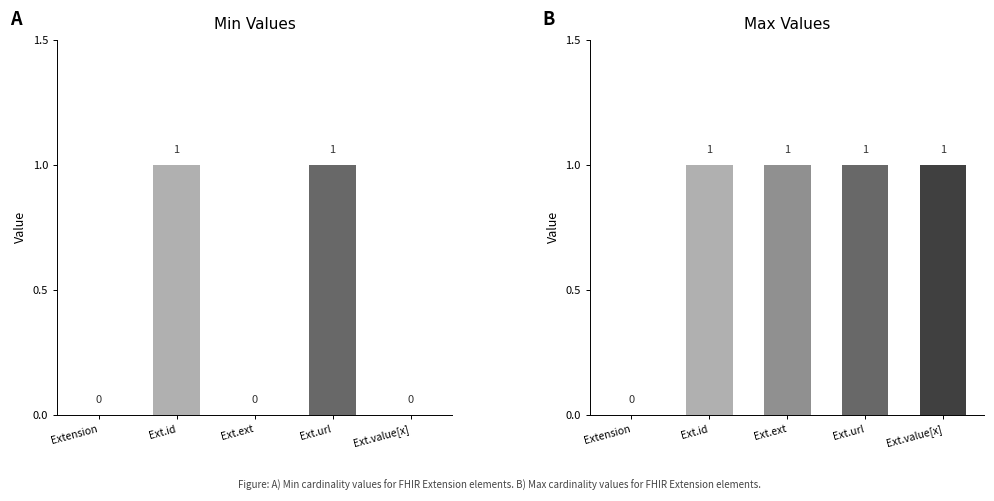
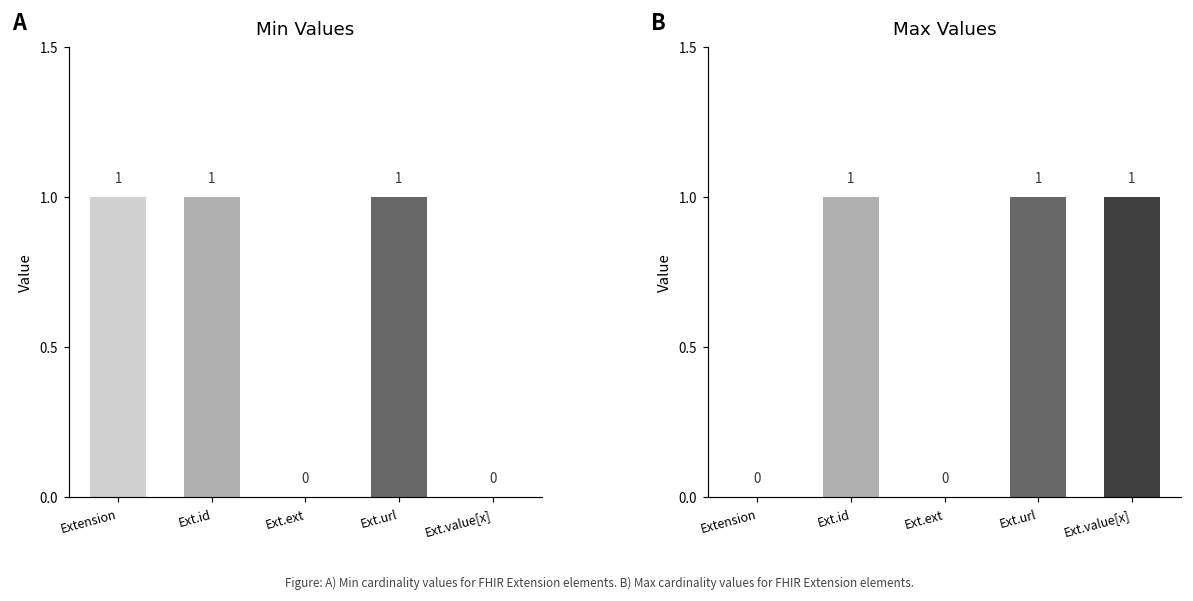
  {
    "Min Values": {
-     "Extension": 0,
+     "Extension": 1,
      "Ext.id": 1,
      "Ext.ext": 0,
      "Ext.url": 1,
      "Ext.value[x]": 0
    },
    "Max Values": {
      "Extension": 0,
      "Ext.id": 1,
-     "Ext.ext": 1,
+     "Ext.ext": 0,
      "Ext.url": 1,
      "Ext.value[x]": 1
    }
  }
